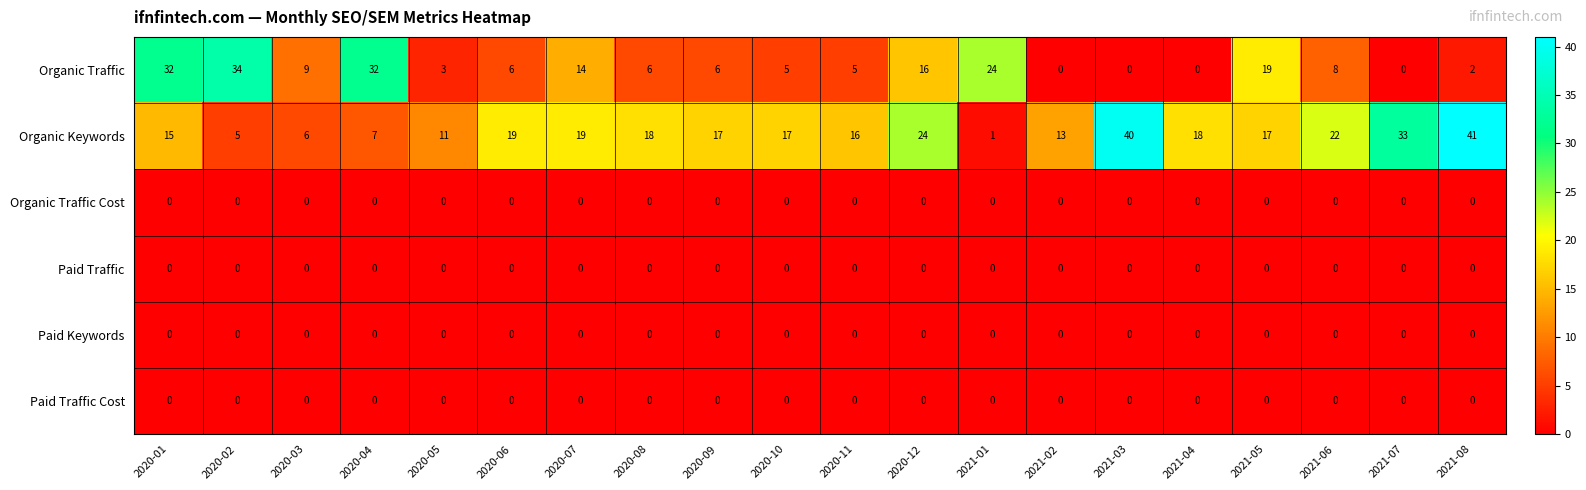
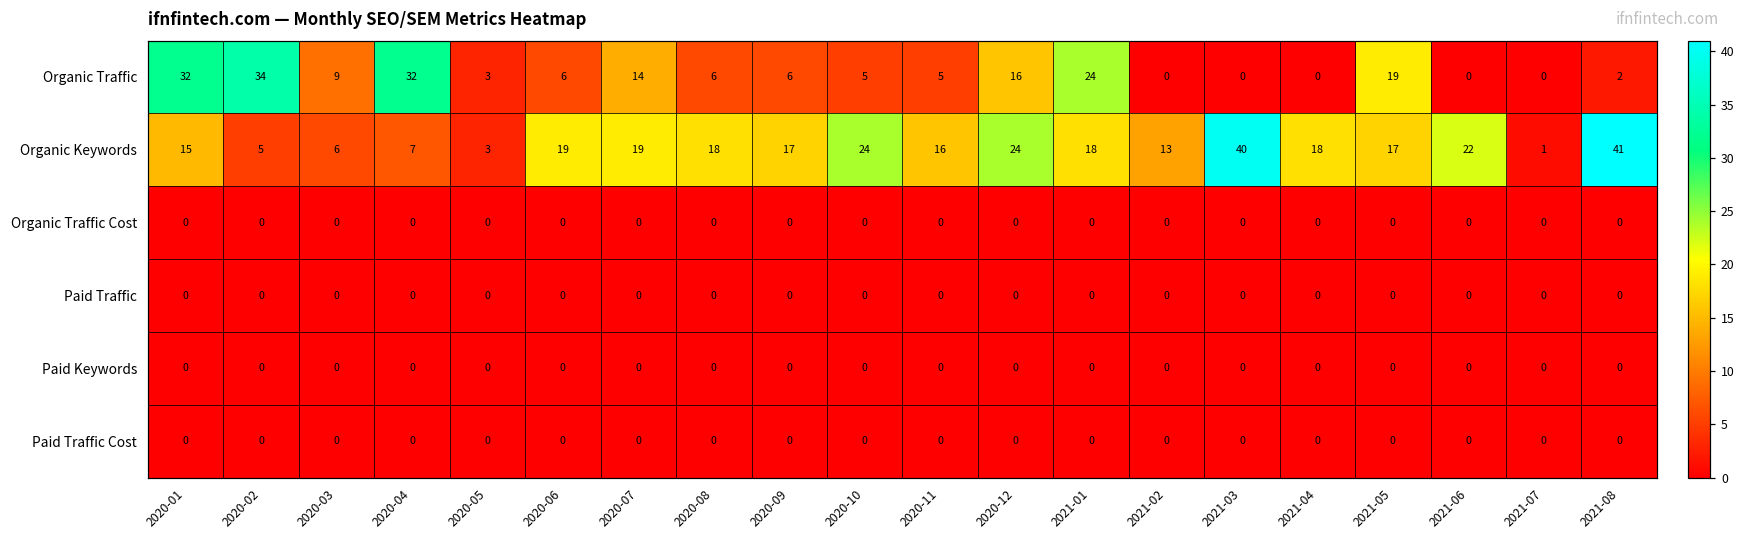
  {
    "Organic Traffic": {
      "2020-01": 32,
      "2020-02": 34,
      "2020-03": 9,
      "2020-04": 32,
      "2020-05": 3,
      "2020-06": 6,
      "2020-07": 14,
      "2020-08": 6,
      "2020-09": 6,
      "2020-10": 5,
      "2020-11": 5,
      "2020-12": 16,
      "2021-01": 24,
      "2021-02": 0,
      "2021-03": 0,
      "2021-04": 0,
      "2021-05": 19,
-     "2021-06": 8,
+     "2021-06": 0,
      "2021-07": 0,
      "2021-08": 2
    },
    "Organic Keywords": {
      "2020-01": 15,
      "2020-02": 5,
      "2020-03": 6,
      "2020-04": 7,
-     "2020-05": 11,
+     "2020-05": 3,
      "2020-06": 19,
      "2020-07": 19,
      "2020-08": 18,
      "2020-09": 17,
-     "2020-10": 17,
+     "2020-10": 24,
      "2020-11": 16,
      "2020-12": 24,
-     "2021-01": 1,
+     "2021-01": 18,
      "2021-02": 13,
      "2021-03": 40,
      "2021-04": 18,
      "2021-05": 17,
      "2021-06": 22,
-     "2021-07": 33,
+     "2021-07": 1,
      "2021-08": 41
    },
    "Organic Traffic Cost": {
      "2020-01": 0,
      "2020-02": 0,
      "2020-03": 0,
      "2020-04": 0,
      "2020-05": 0,
      "2020-06": 0,
      "2020-07": 0,
      "2020-08": 0,
      "2020-09": 0,
      "2020-10": 0,
      "2020-11": 0,
      "2020-12": 0,
      "2021-01": 0,
      "2021-02": 0,
      "2021-03": 0,
      "2021-04": 0,
      "2021-05": 0,
      "2021-06": 0,
      "2021-07": 0,
      "2021-08": 0
    },
    "Paid Traffic": {
      "2020-01": 0,
      "2020-02": 0,
      "2020-03": 0,
      "2020-04": 0,
      "2020-05": 0,
      "2020-06": 0,
      "2020-07": 0,
      "2020-08": 0,
      "2020-09": 0,
      "2020-10": 0,
      "2020-11": 0,
      "2020-12": 0,
      "2021-01": 0,
      "2021-02": 0,
      "2021-03": 0,
      "2021-04": 0,
      "2021-05": 0,
      "2021-06": 0,
      "2021-07": 0,
      "2021-08": 0
    },
    "Paid Keywords": {
      "2020-01": 0,
      "2020-02": 0,
      "2020-03": 0,
      "2020-04": 0,
      "2020-05": 0,
      "2020-06": 0,
      "2020-07": 0,
      "2020-08": 0,
      "2020-09": 0,
      "2020-10": 0,
      "2020-11": 0,
      "2020-12": 0,
      "2021-01": 0,
      "2021-02": 0,
      "2021-03": 0,
      "2021-04": 0,
      "2021-05": 0,
      "2021-06": 0,
      "2021-07": 0,
      "2021-08": 0
    },
    "Paid Traffic Cost": {
      "2020-01": 0,
      "2020-02": 0,
      "2020-03": 0,
      "2020-04": 0,
      "2020-05": 0,
      "2020-06": 0,
      "2020-07": 0,
      "2020-08": 0,
      "2020-09": 0,
      "2020-10": 0,
      "2020-11": 0,
      "2020-12": 0,
      "2021-01": 0,
      "2021-02": 0,
      "2021-03": 0,
      "2021-04": 0,
      "2021-05": 0,
      "2021-06": 0,
      "2021-07": 0,
      "2021-08": 0
    }
  }
